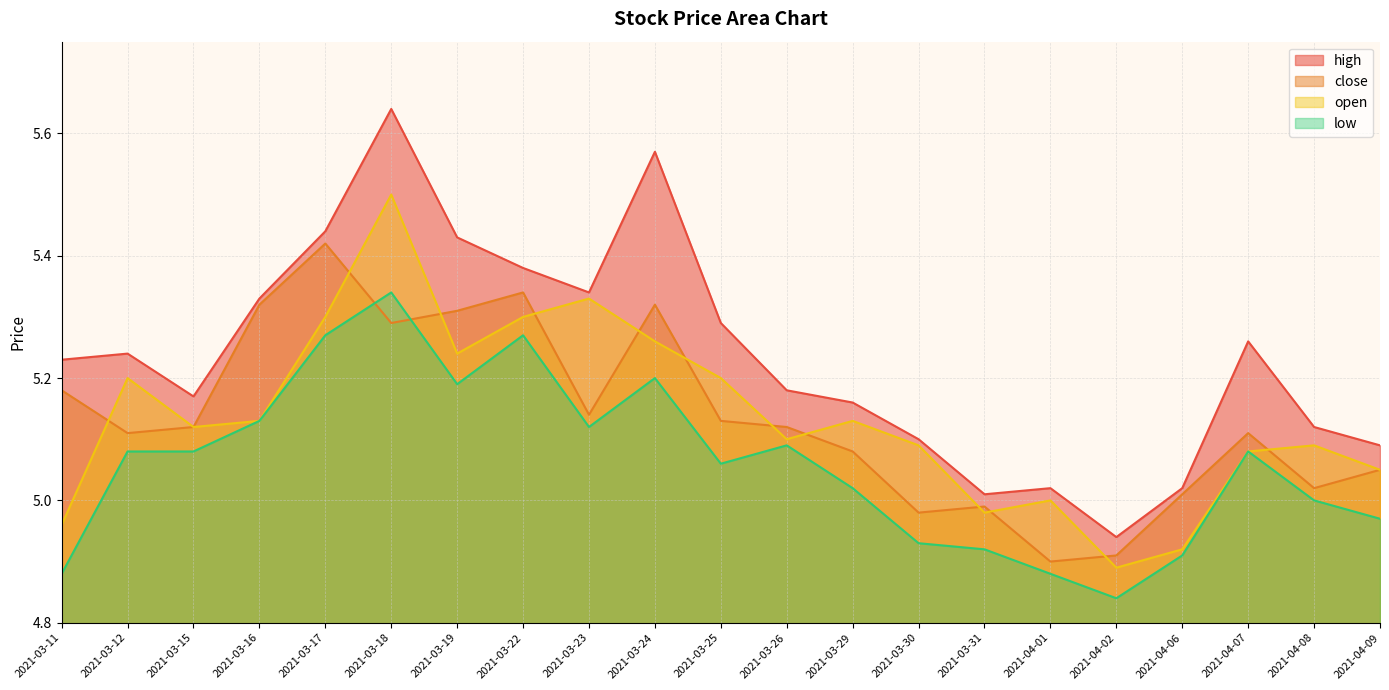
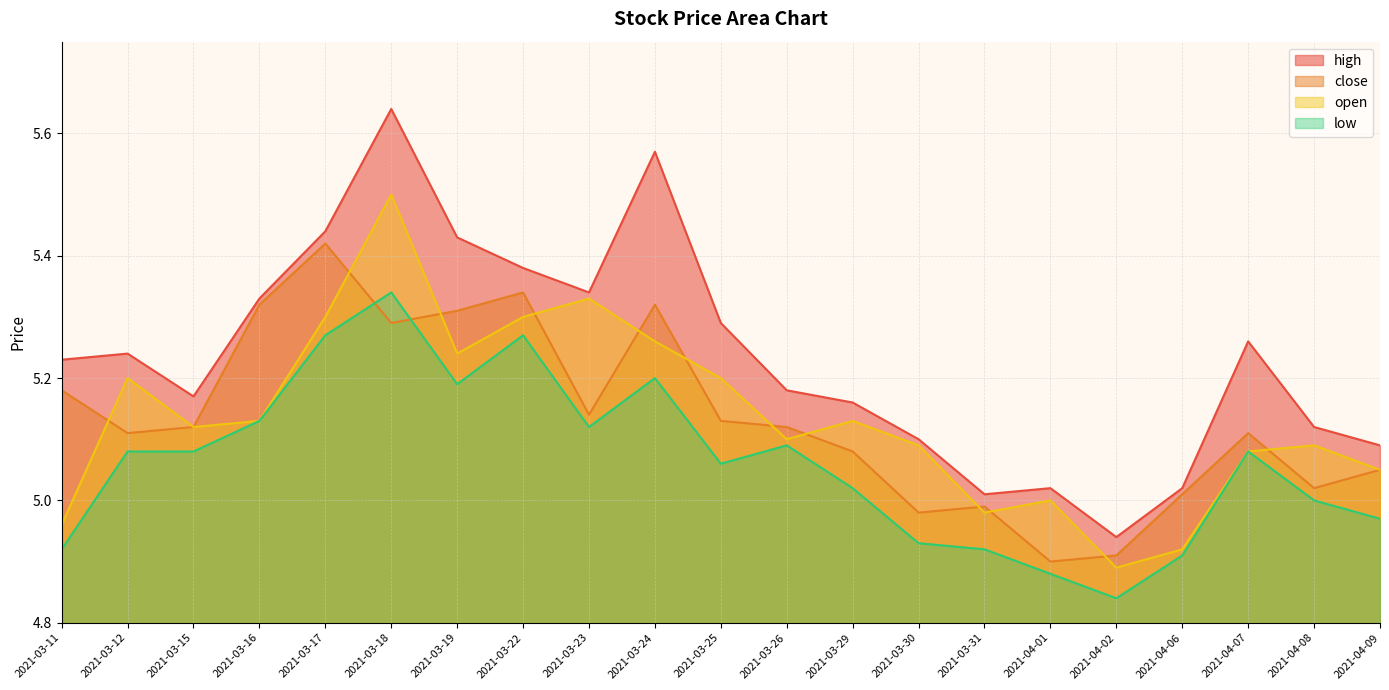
  {
    "low": {
-     "2021-03-11": 4.88,
+     "2021-03-11": 4.92,
      "2021-03-12": 5.08,
      "2021-03-15": 5.08,
      "2021-03-17": 5.27,
      "2021-03-18": 5.34,
      "2021-03-19": 5.19,
      "2021-03-22": 5.27,
      "2021-03-23": 5.12,
      "2021-03-24": 5.20,
      "2021-03-25": 5.06,
      "2021-03-26": 5.09,
      "2021-03-29": 5.02,
      "2021-03-30": 4.93,
      "2021-03-31": 4.92,
      "2021-04-01": 4.88,
      "2021-04-02": 4.84,
      "2021-04-06": 4.91,
      "2021-04-08": 5.00,
      "2021-04-09": 4.97
    }
  }
